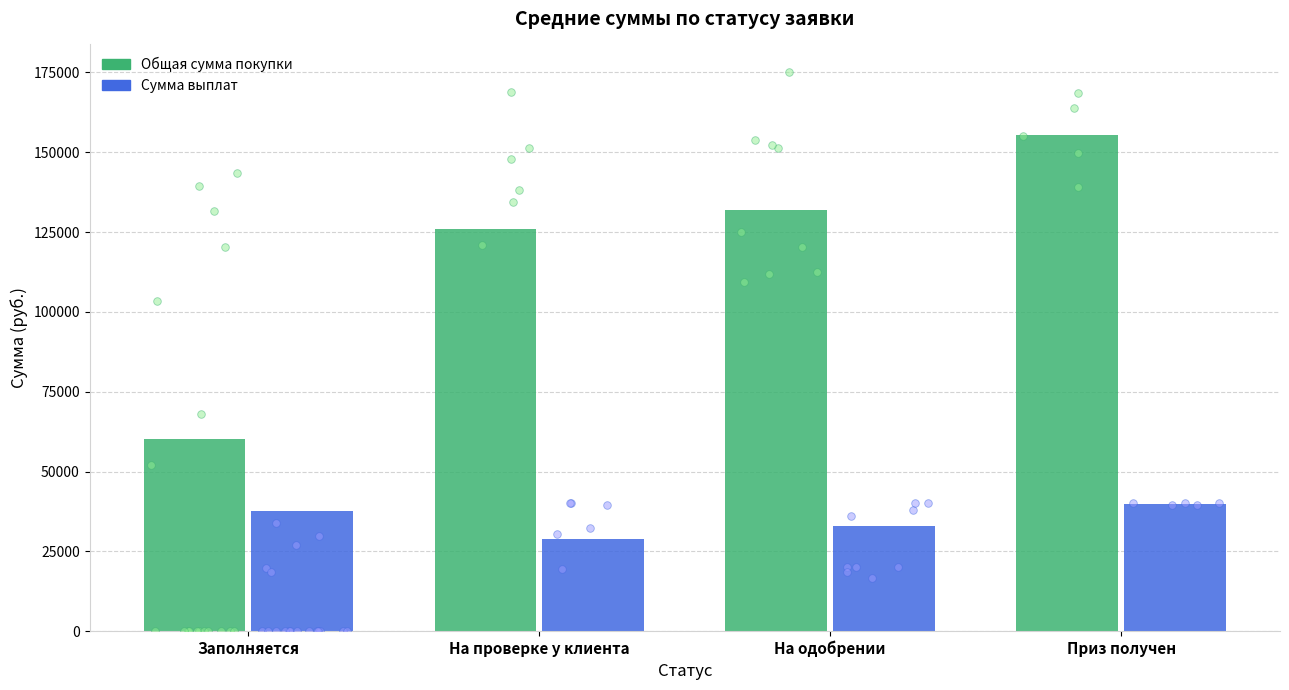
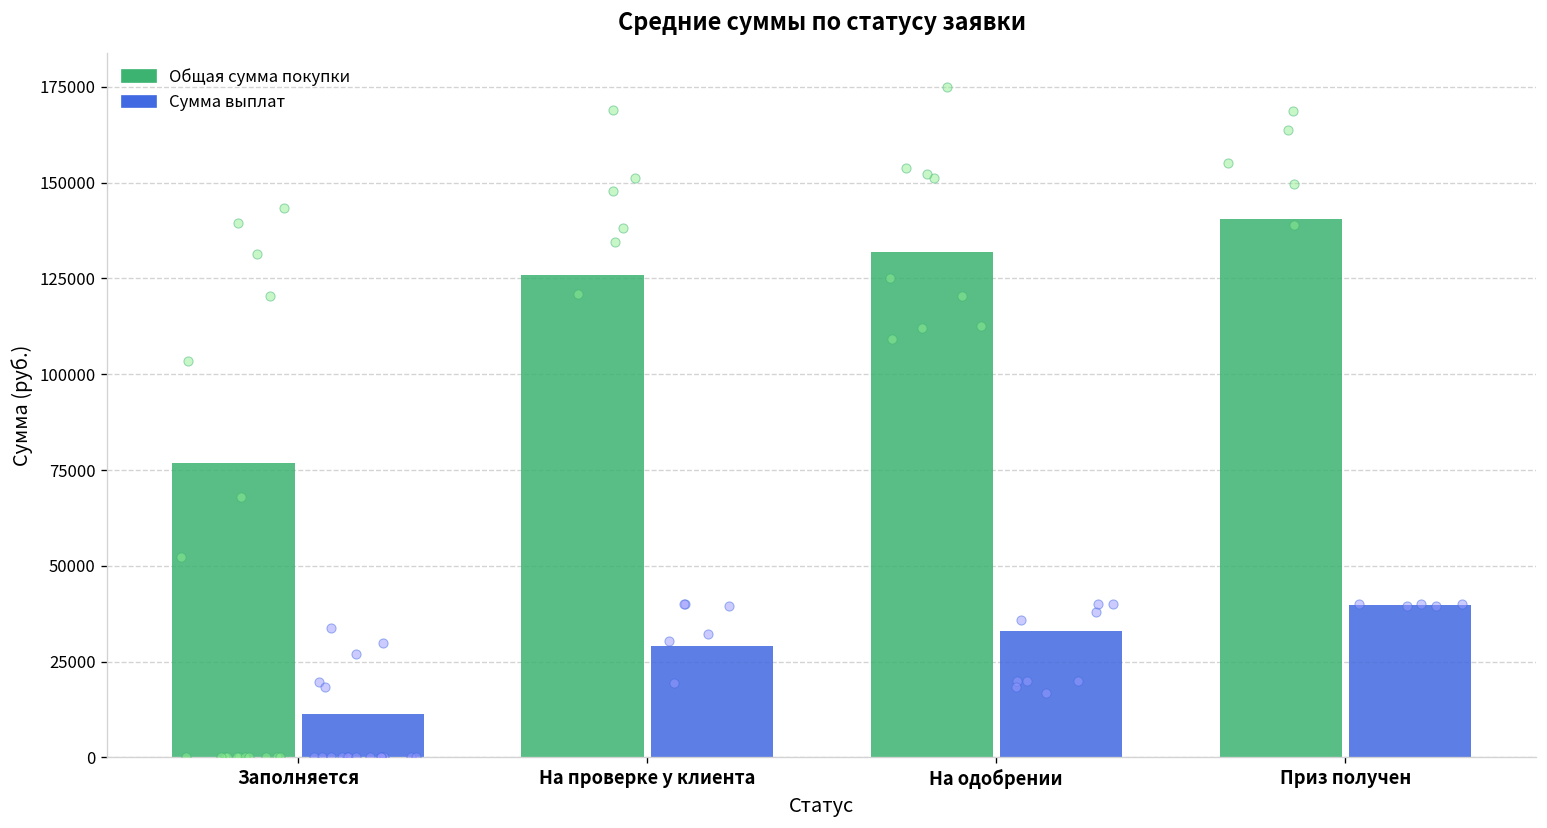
  {
    "Общая сумма покупки": {
-     "Заполняется": 60000,
+     "Заполняется": 77000,
      "На проверке у клиента": 126000,
      "На одобрении": 132000,
-     "Приз получен": 155000
+     "Приз получен": 140000
    },
    "Сумма выплат": {
-     "Заполняется": 38000,
+     "Заполняется": 11000,
      "На проверке у клиента": 29000,
      "На одобрении": 33000,
      "Приз получен": 40000
    }
  }
